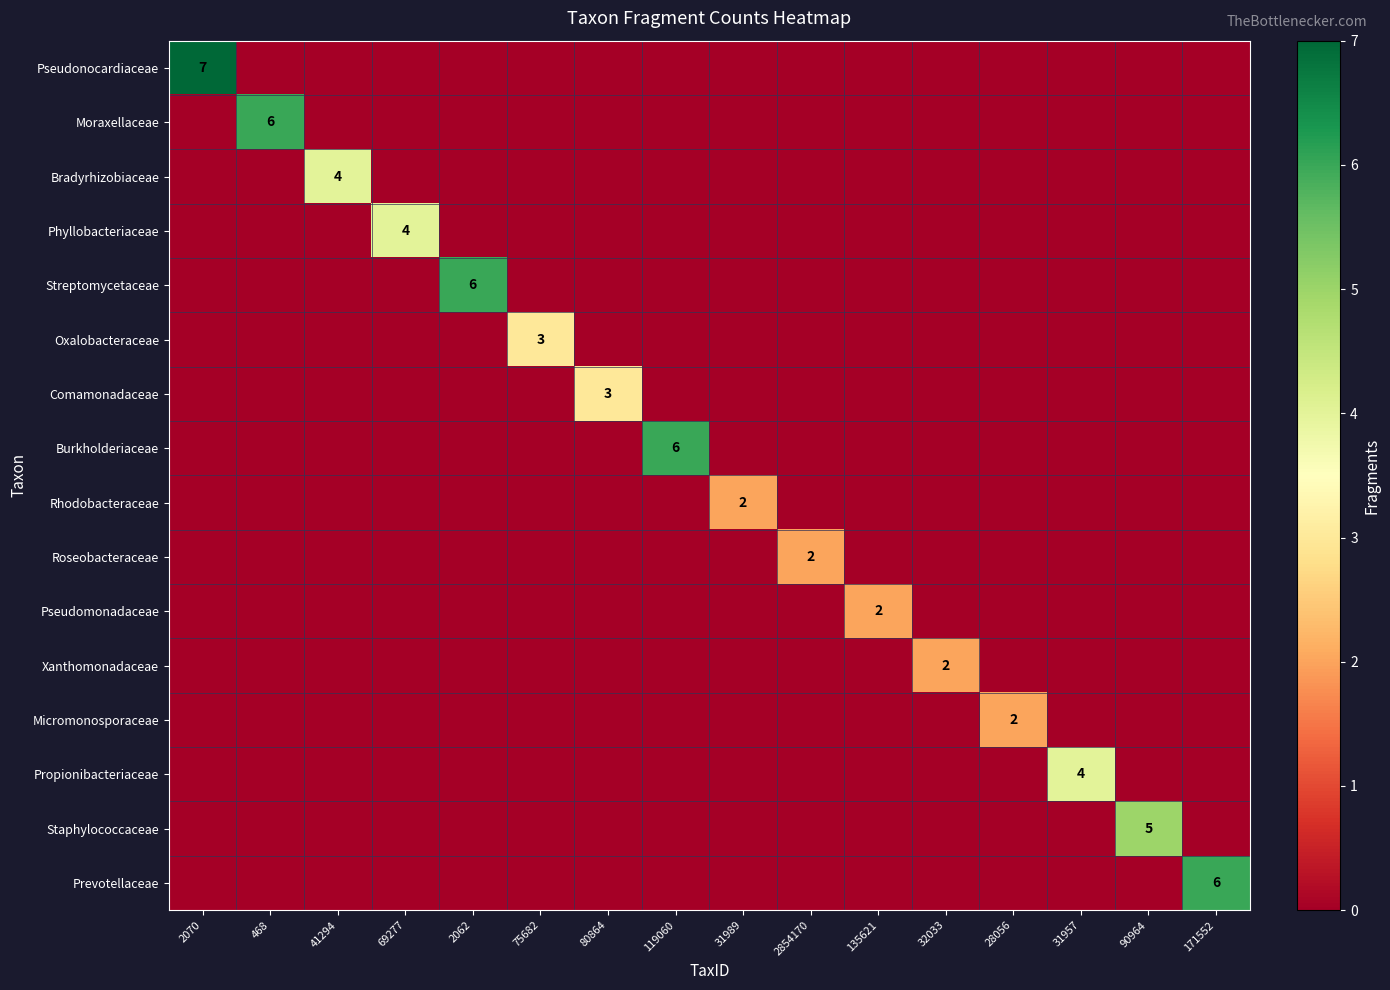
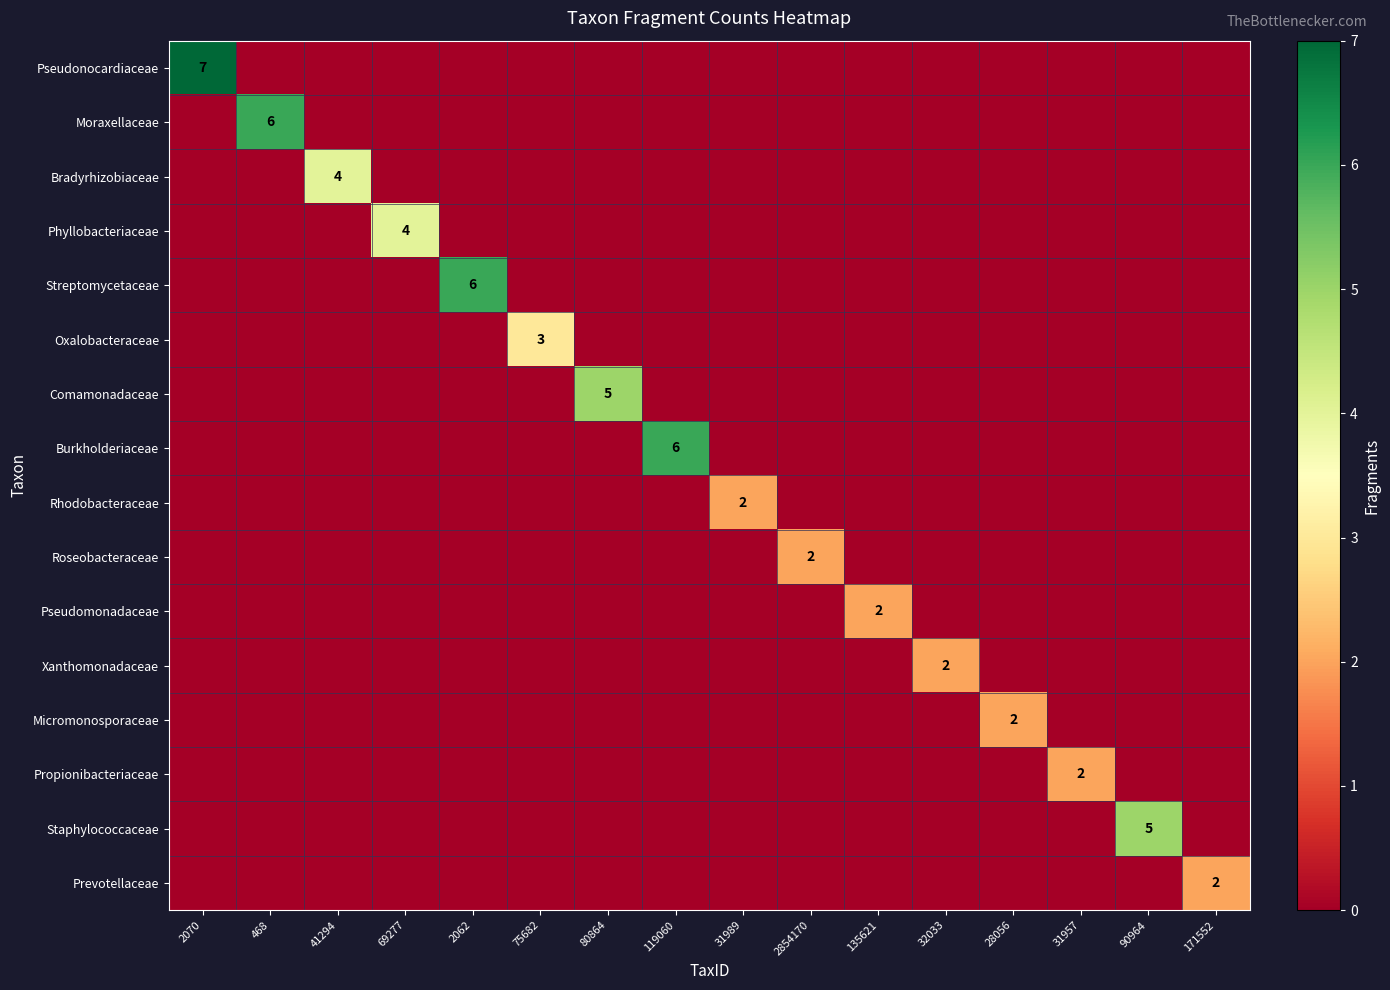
  {
    "Pseudonocardiaceae": {
      "2070": 7
    },
    "Moraxellaceae": {
      "468": 6
    },
    "Bradyrhizobiaceae": {
      "41294": 4
    },
    "Phyllobacteriaceae": {
      "69277": 4
    },
    "Streptomycetaceae": {
      "2062": 6
    },
    "Oxalobacteraceae": {
      "75682": 3
    },
    "Comamonadaceae": {
-     "80864": 3
+     "80864": 5
    },
    "Burkholderiaceae": {
      "119060": 6
    },
    "Rhodobacteraceae": {
      "31989": 2
    },
    "Roseobacteraceae": {
      "2854170": 2
    },
    "Pseudomonadaceae": {
      "135621": 2
    },
    "Xanthomonadaceae": {
      "32033": 2
    },
    "Micromonosporaceae": {
      "28056": 2
    },
    "Propionibacteriaceae": {
-     "31957": 4
+     "31957": 2
    },
    "Staphylococcaceae": {
      "90964": 5
    },
    "Prevotellaceae": {
-     "171552": 6
+     "171552": 2
    }
  }
